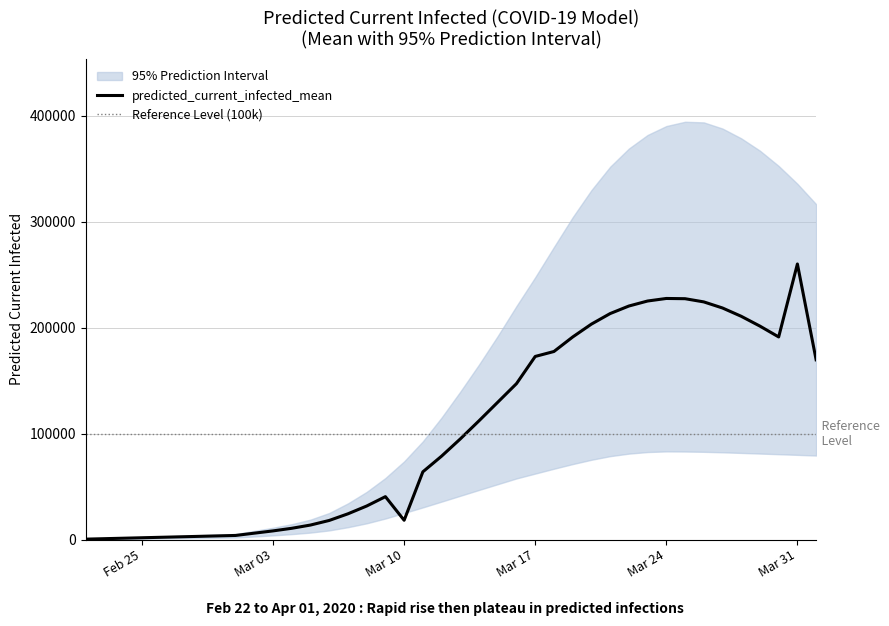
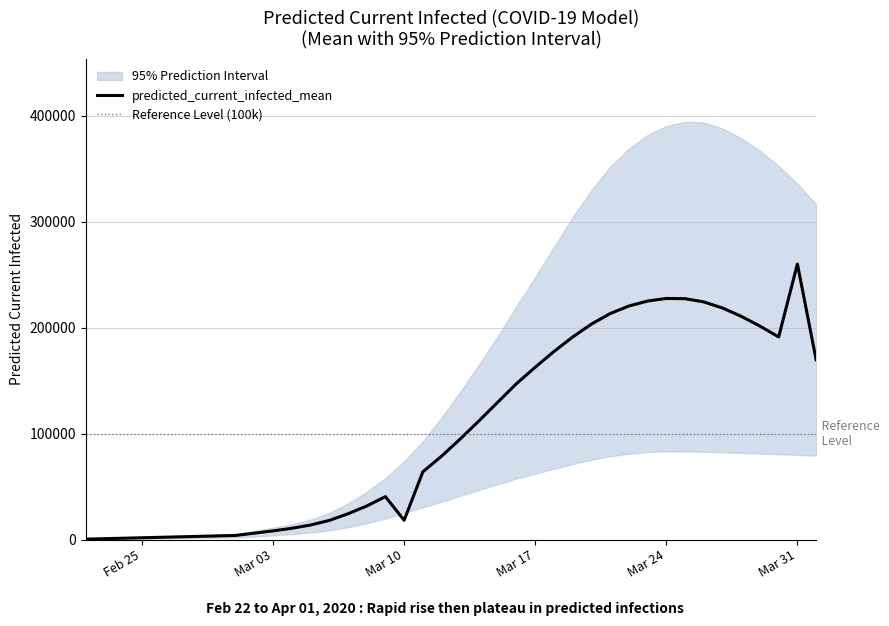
  {
    "predicted_current_infected_mean": {
      "Mar 03": 8000,
      "Mar 10": 18000,
-     "Mar 17": 173000,
+     "Mar 17": 163000,
      "Mar 24": 228000,
      "Mar 31": 260000
    }
  }
